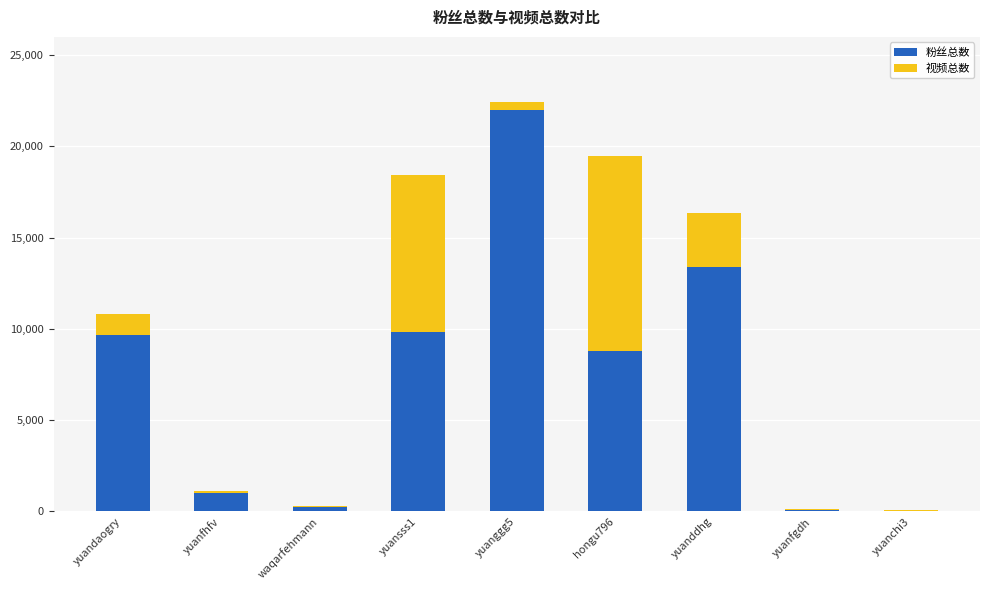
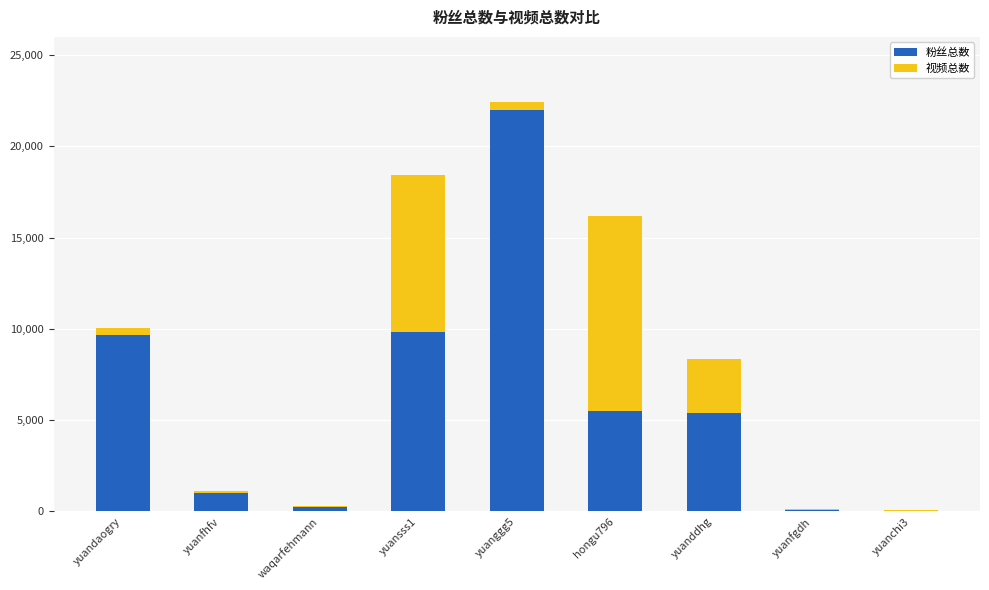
  {
    "粉丝总数": {
      "yuandaogry": "9,600",
      "yuanfhfv": "1,000",
      "waqarfehmann": "300",
      "yuansss1": "9,800",
      "yuanggg5": "22,000",
-     "hongu796": "8,800",
-     "yuanddhg": "13,400"
+     "hongu796": "5,500",
+     "yuanddhg": "5,400"
    },
    "视频总数": {
-     "yuandaogry": "1,200",
+     "yuandaogry": "400",
      "yuansss1": "8,600",
      "yuanggg5": "500",
      "hongu796": "10,700",
      "yuanddhg": "3,000"
    }
  }
